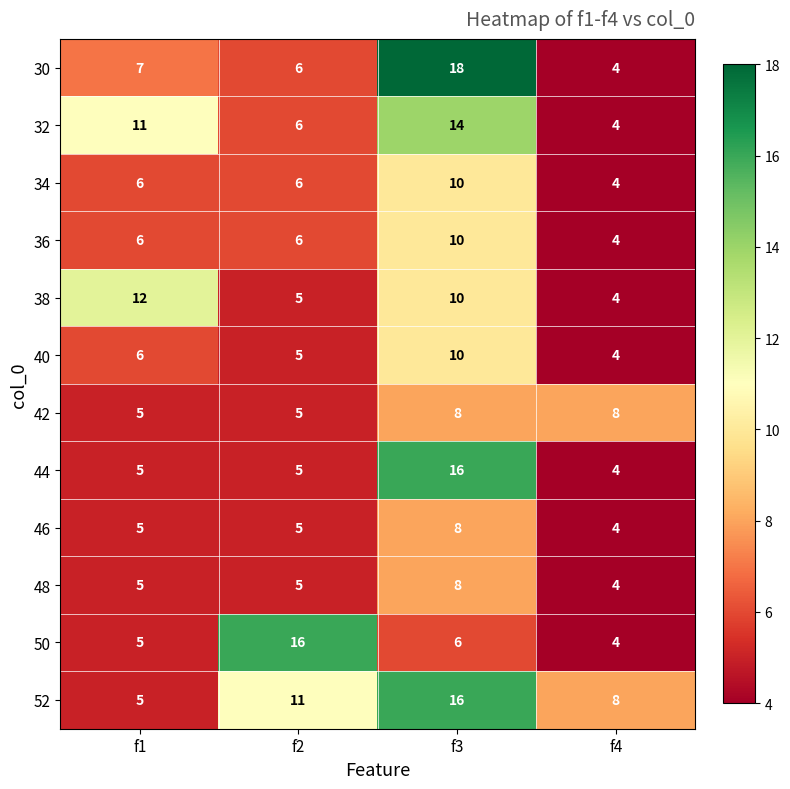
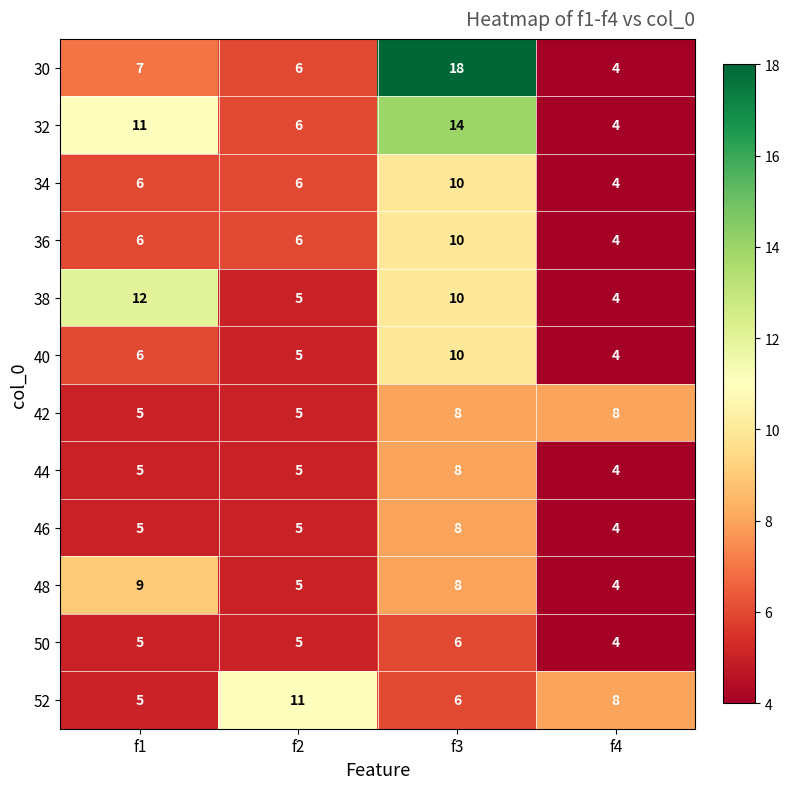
  {
    "30": {
      "f1": 7,
      "f2": 6,
      "f3": 18,
      "f4": 4
    },
    "32": {
      "f1": 11,
      "f2": 6,
      "f3": 14,
      "f4": 4
    },
    "34": {
      "f1": 6,
      "f2": 6,
      "f3": 10,
      "f4": 4
    },
    "36": {
      "f1": 6,
      "f2": 6,
      "f3": 10,
      "f4": 4
    },
    "38": {
      "f1": 12,
      "f2": 5,
      "f3": 10,
      "f4": 4
    },
    "40": {
      "f1": 6,
      "f2": 5,
      "f3": 10,
      "f4": 4
    },
    "42": {
      "f1": 5,
      "f2": 5,
      "f3": 8,
      "f4": 8
    },
    "44": {
      "f1": 5,
      "f2": 5,
-     "f3": 16,
+     "f3": 8,
      "f4": 4
    },
    "46": {
      "f1": 5,
      "f2": 5,
      "f3": 8,
      "f4": 4
    },
    "48": {
-     "f1": 5,
+     "f1": 9,
      "f2": 5,
      "f3": 8,
      "f4": 4
    },
    "50": {
      "f1": 5,
-     "f2": 16,
+     "f2": 5,
      "f3": 6,
      "f4": 4
    },
    "52": {
      "f1": 5,
      "f2": 11,
-     "f3": 16,
+     "f3": 6,
      "f4": 8
    }
  }
